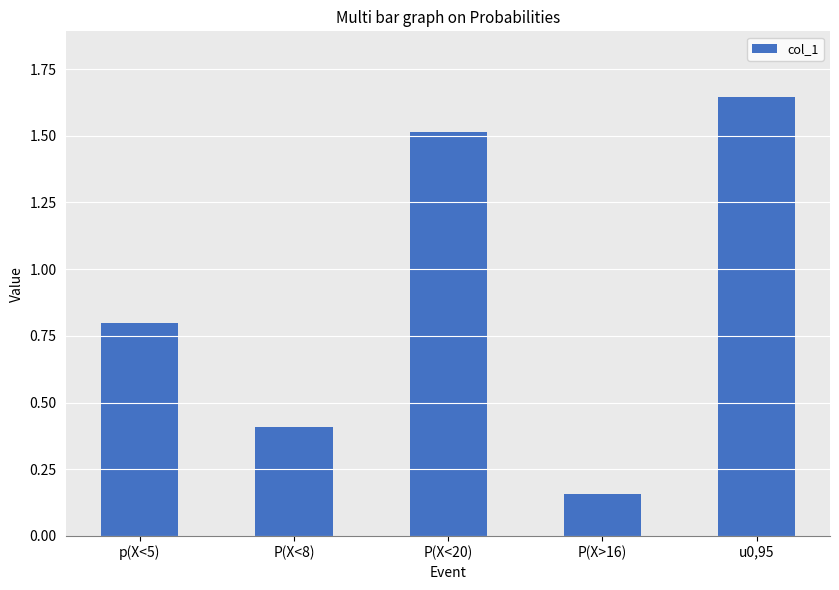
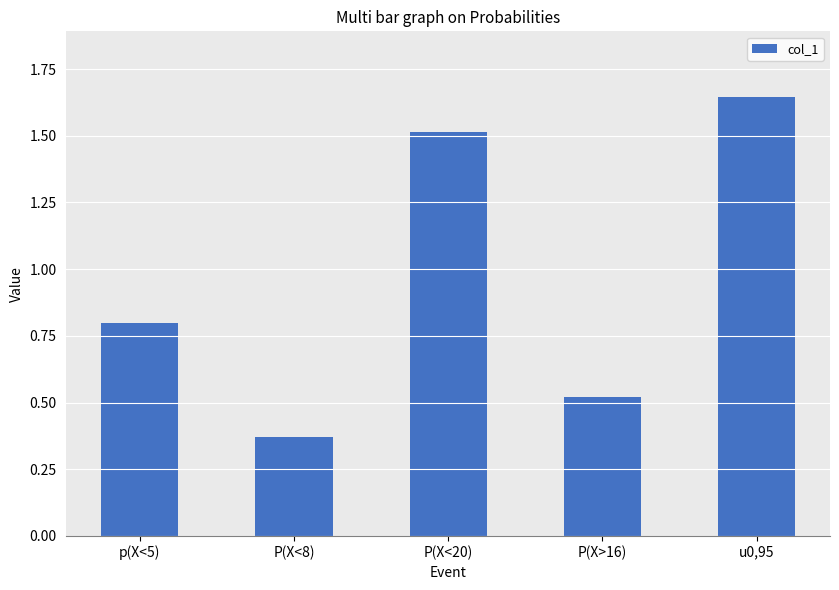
  {
    "p(X<5)": 0.80,
-   "P(X<8)": 0.41,
+   "P(X<8)": 0.37,
    "P(X<20)": 1.51,
-   "P(X>16)": 0.16,
+   "P(X>16)": 0.52,
    "u0,95": 1.64
  }
